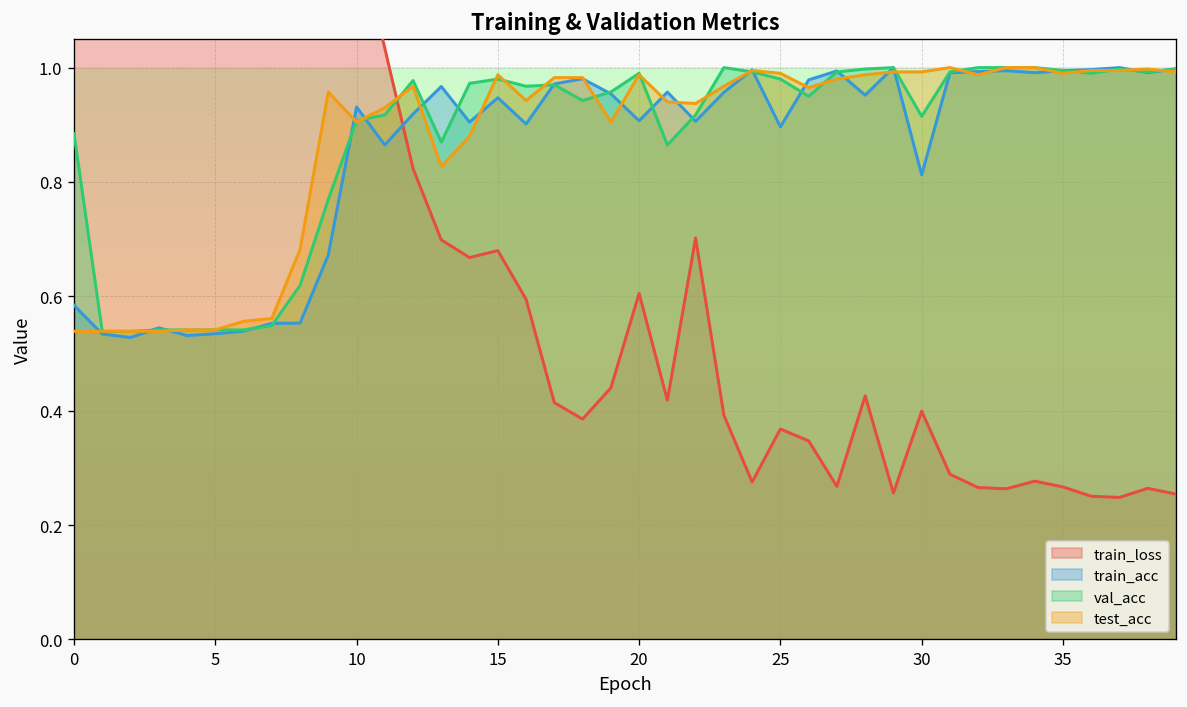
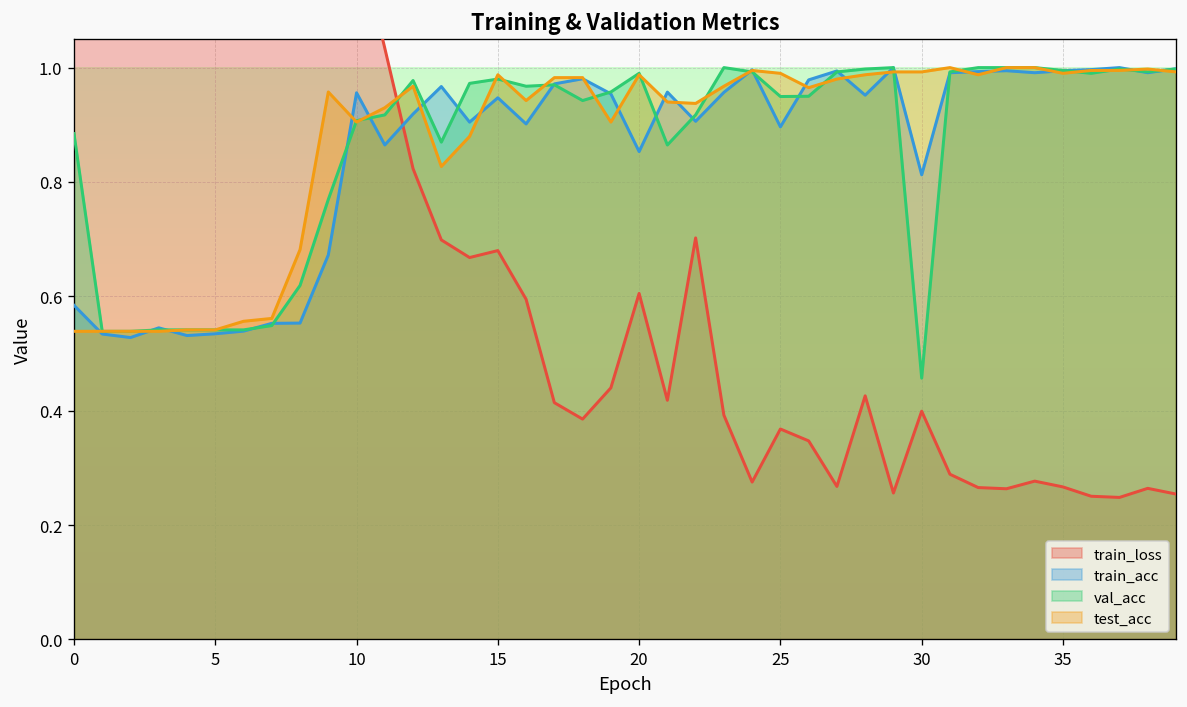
  {
    "train_acc": {
      "0": 0.58,
      "5": 0.53,
-     "10": 0.93,
+     "10": 0.96,
      "15": 0.95,
-     "20": 0.91,
+     "20": 0.85,
      "25": 0.90,
      "30": 0.81
    },
    "val_acc": {
      "0": 0.88,
      "15": 0.98,
-     "25": 0.98,
-     "30": 0.91
+     "25": 0.95,
+     "30": 0.46
    }
  }
